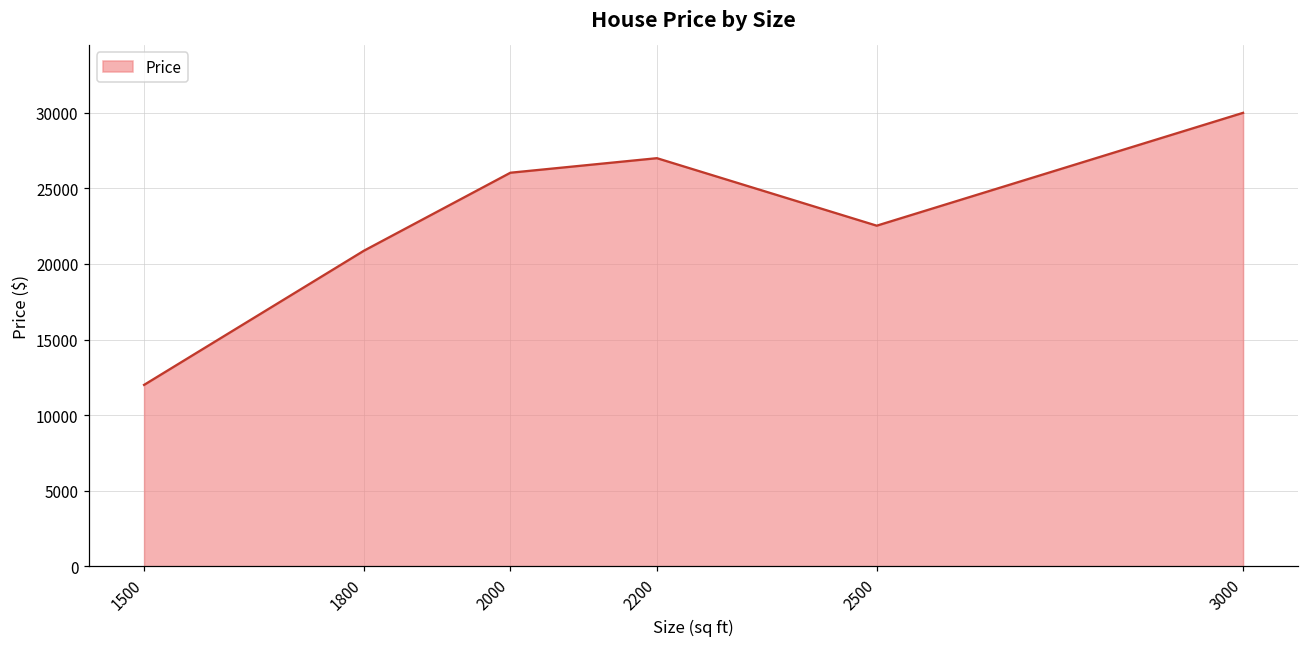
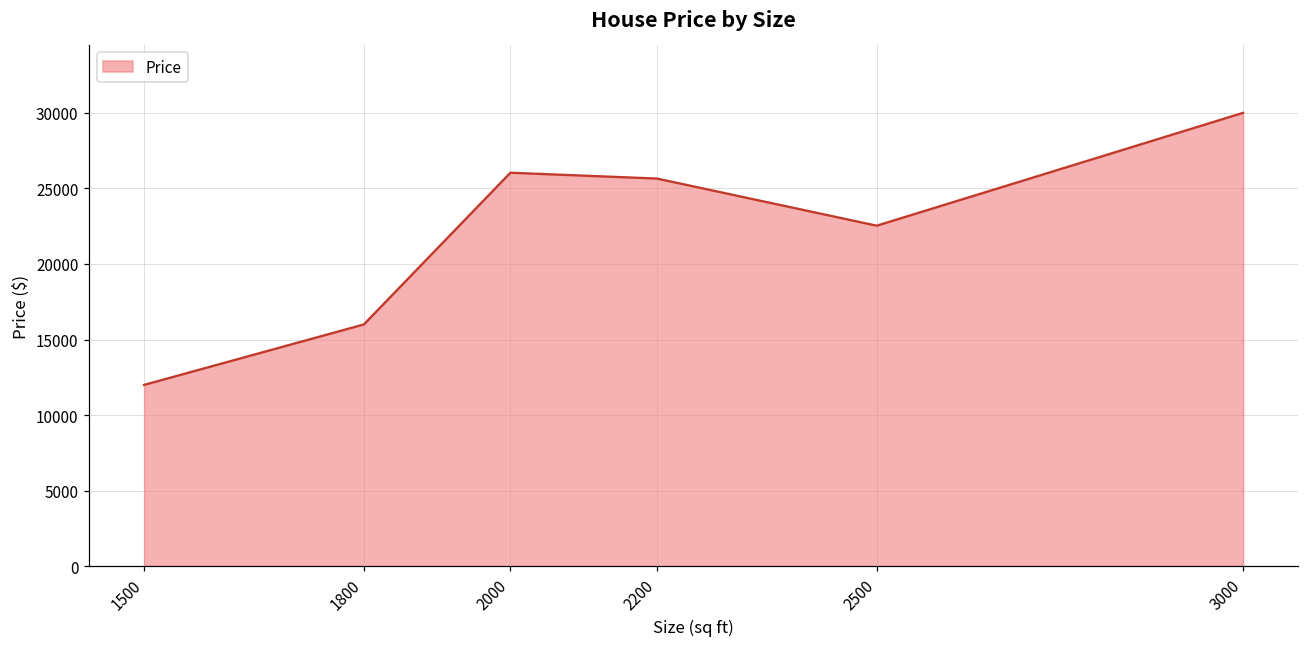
  {
    "1500": 12000,
-   "1800": 20900,
+   "1800": 16000,
    "2000": 26000,
-   "2200": 27000,
+   "2200": 25700,
    "2500": 22500,
    "3000": 30000
  }
